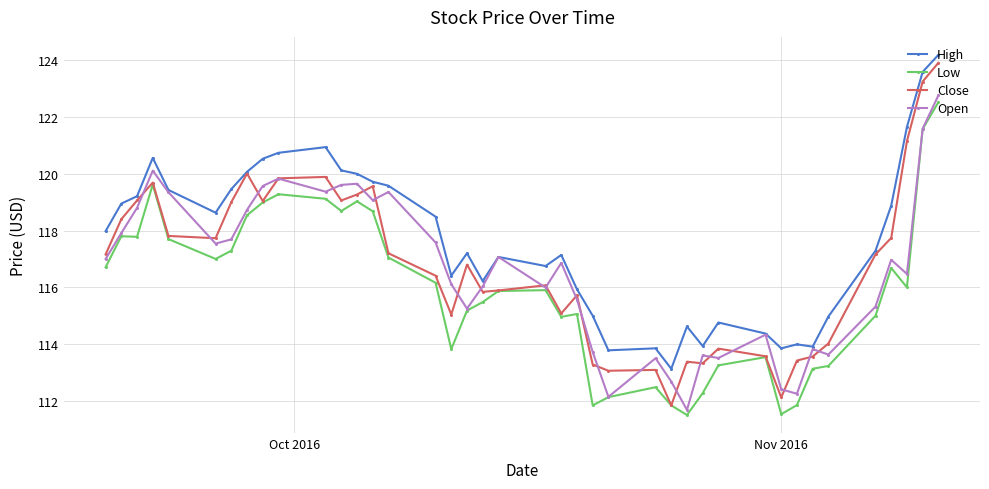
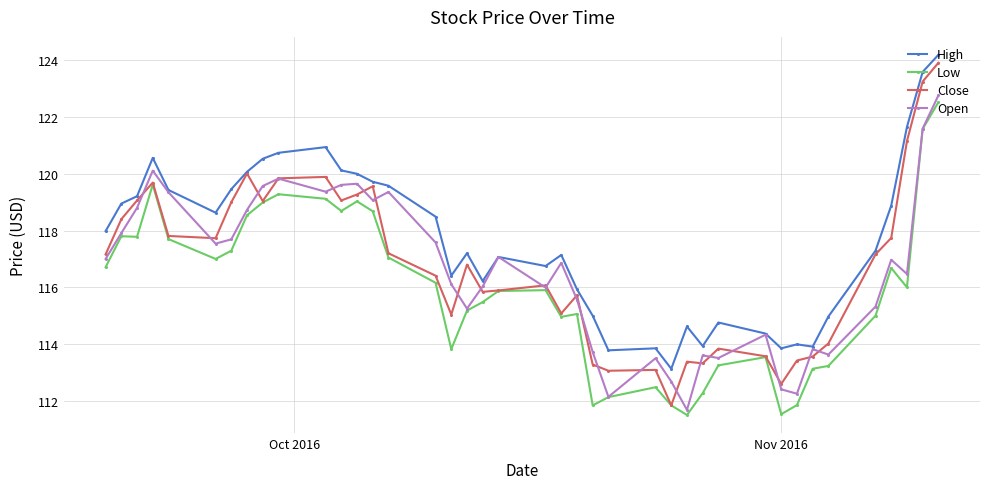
  {
    "High": {
      "Nov 2016": 113.8
    },
    "Low": {
      "Nov 2016": 111.5
    },
    "Close": {
-     "Nov 2016": 112.1
+     "Nov 2016": 112.6
    },
    "Open": {
      "Nov 2016": 112.4
    }
  }
